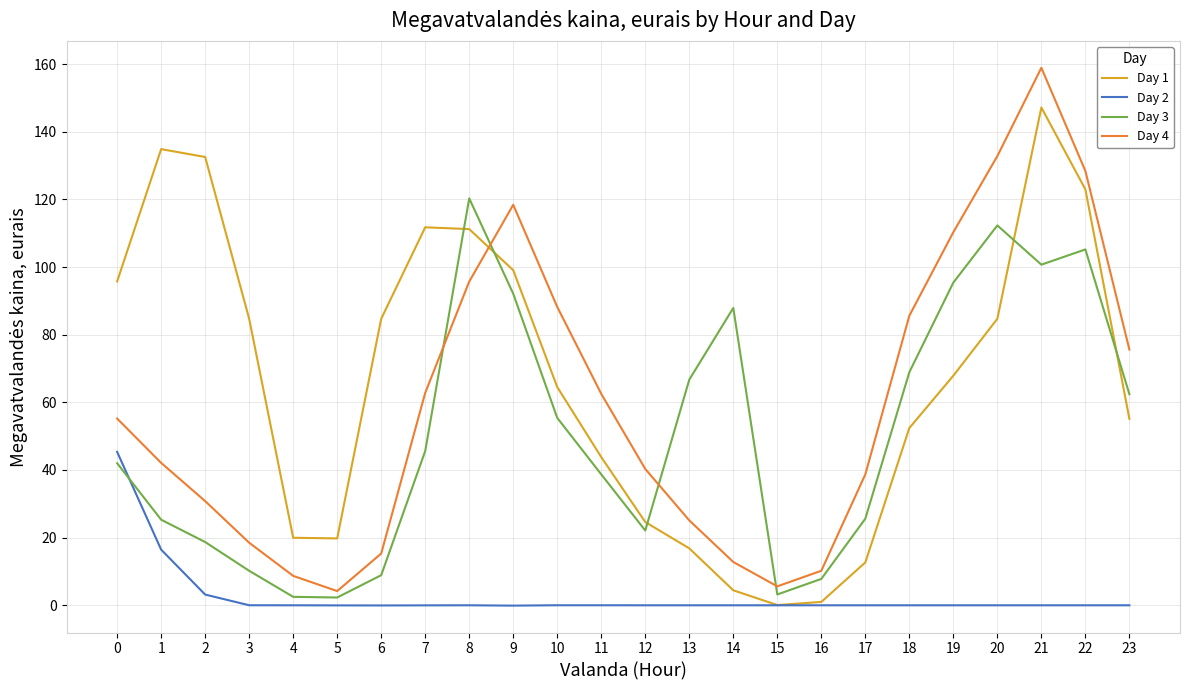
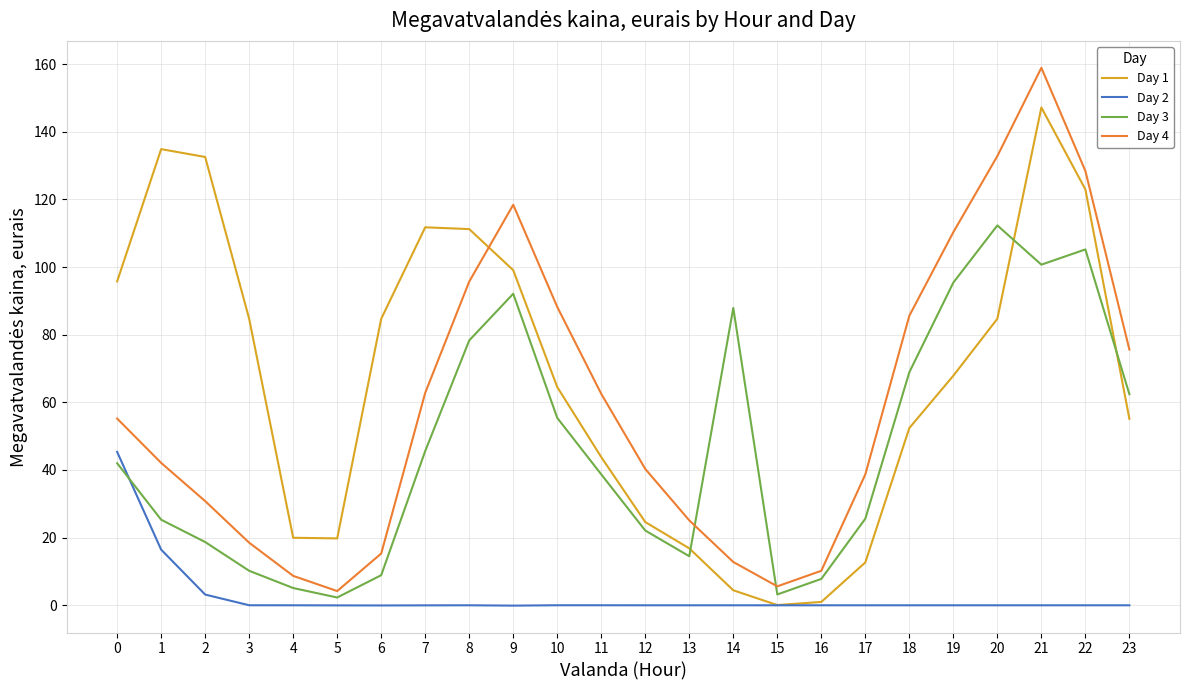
  {
    "Day 2": {
      "0": 45,
      "1": 16,
      "2": 3,
      "3": 0,
      "4": 0,
      "5": 0,
      "6": 0,
      "7": 0,
      "8": 0,
      "9": 0,
      "10": 0,
      "11": 0,
      "12": 0,
      "13": 0,
      "14": 0,
      "16": 0,
      "17": 0,
      "18": 0,
      "19": 0,
      "20": 0,
      "21": 0,
      "22": 0,
      "23": 0
    },
    "Day 3": {
      "0": 42,
      "1": 25,
      "2": 19,
      "3": 10,
-     "4": 3,
+     "4": 5,
      "5": 2,
      "6": 9,
      "7": 46,
-     "8": 120,
+     "8": 78,
      "9": 92,
      "10": 55,
      "11": 39,
      "12": 22,
-     "13": 67,
+     "13": 15,
      "14": 88,
      "15": 3,
      "16": 8,
      "17": 26,
      "18": 69,
      "19": 95,
      "20": 112,
      "21": 101,
      "22": 105,
      "23": 62
    }
  }
